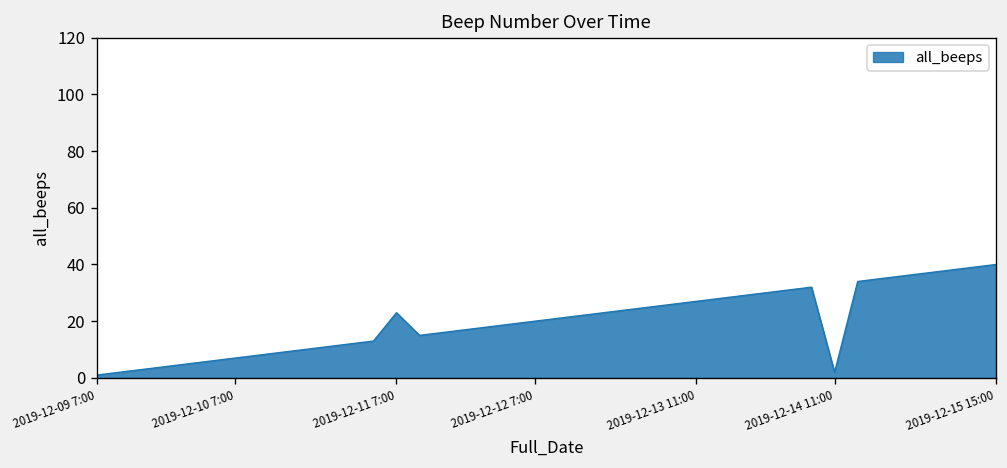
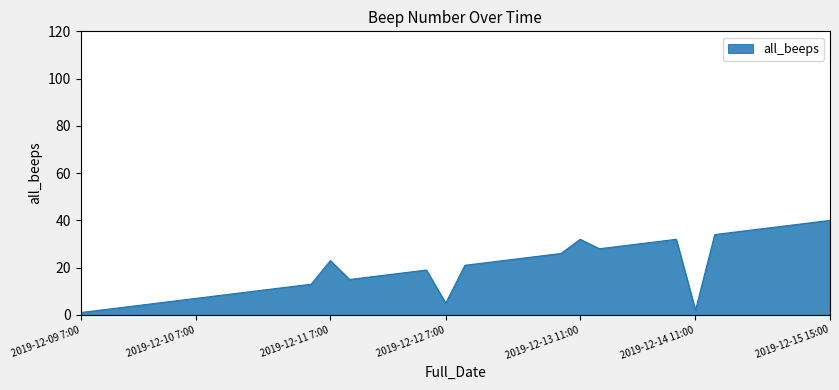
  {
    "2019-12-09 7:00": 1,
    "2019-12-10 7:00": 7,
    "2019-12-11 7:00": 23,
-   "2019-12-12 7:00": 20,
-   "2019-12-13 11:00": 27,
+   "2019-12-12 7:00": 5,
+   "2019-12-13 11:00": 32,
    "2019-12-14 11:00": 2,
    "2019-12-15 15:00": 40
  }
